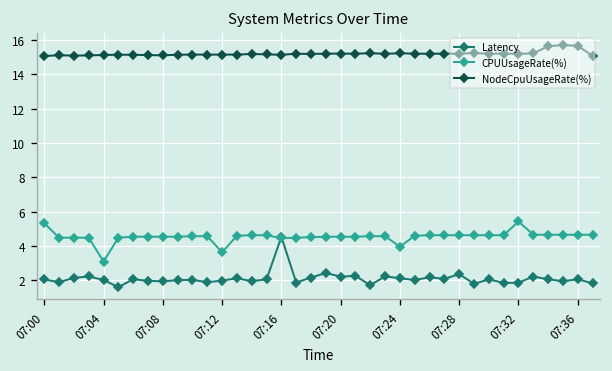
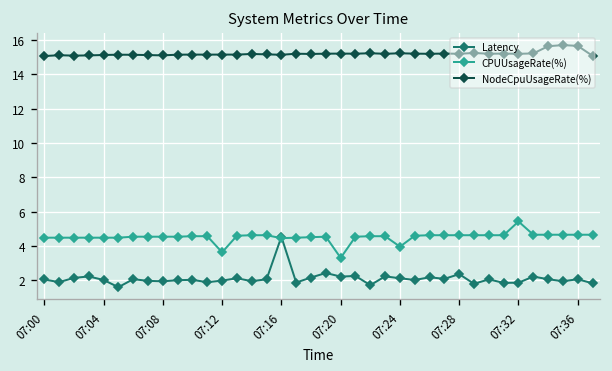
  {
    "CPUUsageRate(%)": {
-     "07:00": 5.3,
-     "07:04": 3.1,
+     "07:00": 4.5,
+     "07:04": 4.5,
      "07:08": 4.6,
      "07:12": 3.6,
-     "07:20": 4.6,
+     "07:20": 3.3,
      "07:24": 4.0,
      "07:28": 4.6,
      "07:32": 5.4,
      "07:36": 4.7
    }
  }
